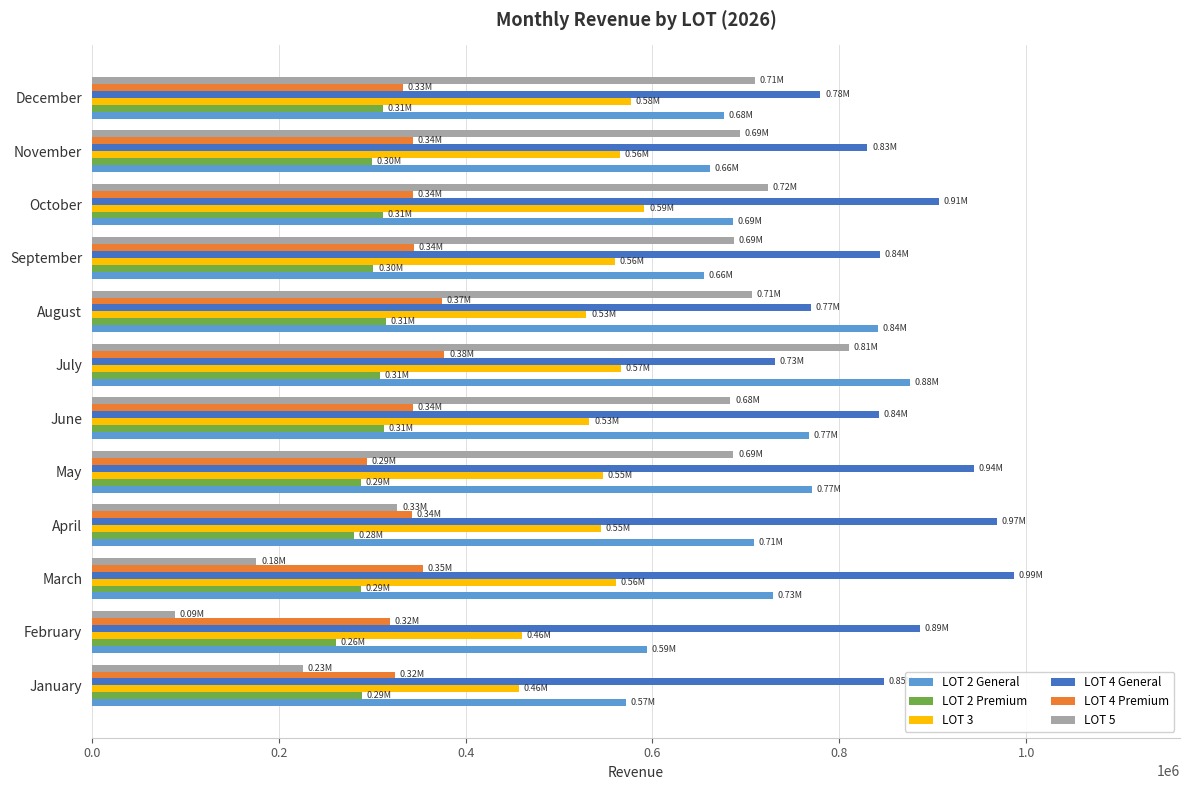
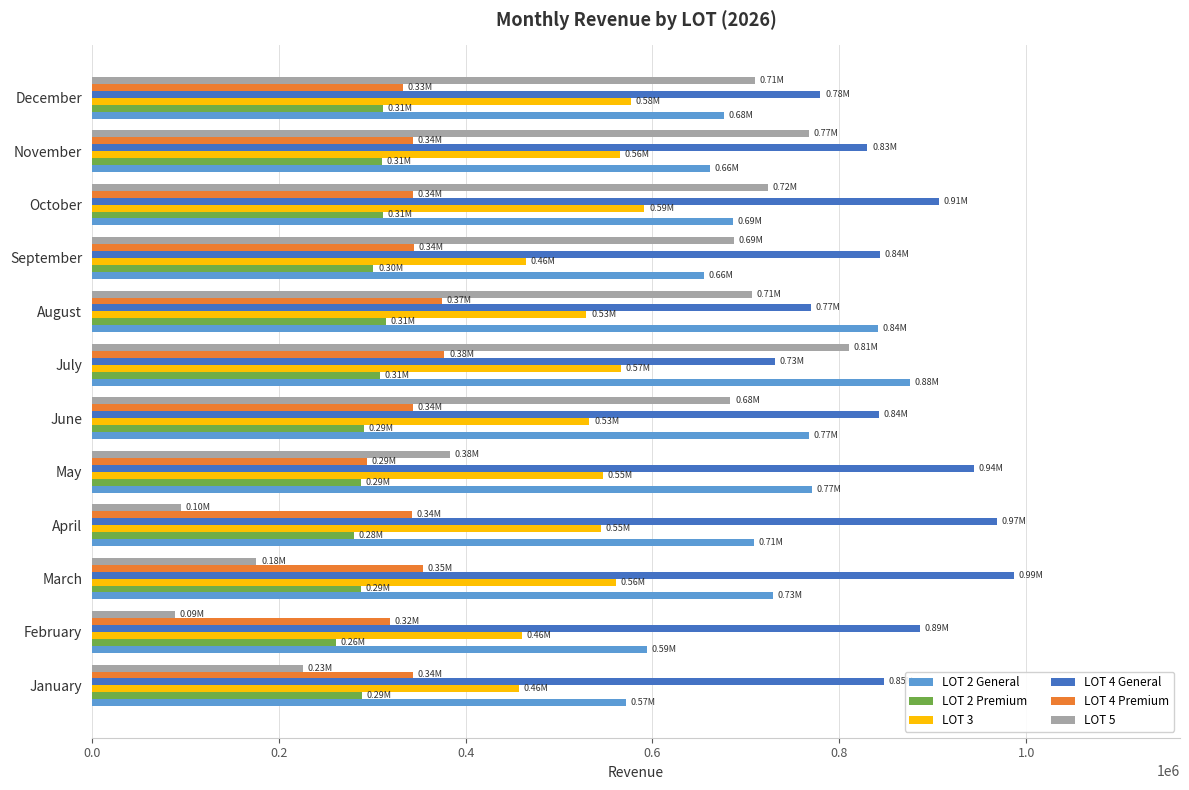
  {
    "LOT 2 Premium": {
      "December": "0.31M",
-     "November": "0.30M",
+     "November": "0.31M",
      "October": "0.31M",
      "September": "0.30M",
      "August": "0.31M",
      "July": "0.31M",
-     "June": "0.31M",
+     "June": "0.29M",
      "May": "0.29M",
      "April": "0.28M",
      "March": "0.29M",
      "February": "0.26M",
      "January": "0.29M"
    },
    "LOT 3": {
      "December": "0.58M",
      "November": "0.56M",
      "October": "0.59M",
-     "September": "0.56M",
+     "September": "0.46M",
      "August": "0.53M",
      "July": "0.57M",
      "June": "0.53M",
      "May": "0.55M",
      "April": "0.55M",
      "March": "0.56M",
      "February": "0.46M",
      "January": "0.46M"
    },
    "LOT 4 Premium": {
      "December": "0.33M",
      "November": "0.34M",
      "October": "0.34M",
      "September": "0.34M",
      "August": "0.37M",
      "July": "0.38M",
      "June": "0.34M",
      "May": "0.29M",
      "April": "0.34M",
      "March": "0.35M",
      "February": "0.32M",
-     "January": "0.32M"
+     "January": "0.34M"
    },
    "LOT 5": {
      "December": "0.71M",
-     "November": "0.69M",
+     "November": "0.77M",
      "October": "0.72M",
      "September": "0.69M",
      "August": "0.71M",
      "July": "0.81M",
      "June": "0.68M",
-     "May": "0.69M",
-     "April": "0.33M",
+     "May": "0.38M",
+     "April": "0.10M",
      "March": "0.18M",
      "February": "0.09M",
      "January": "0.23M"
    }
  }
